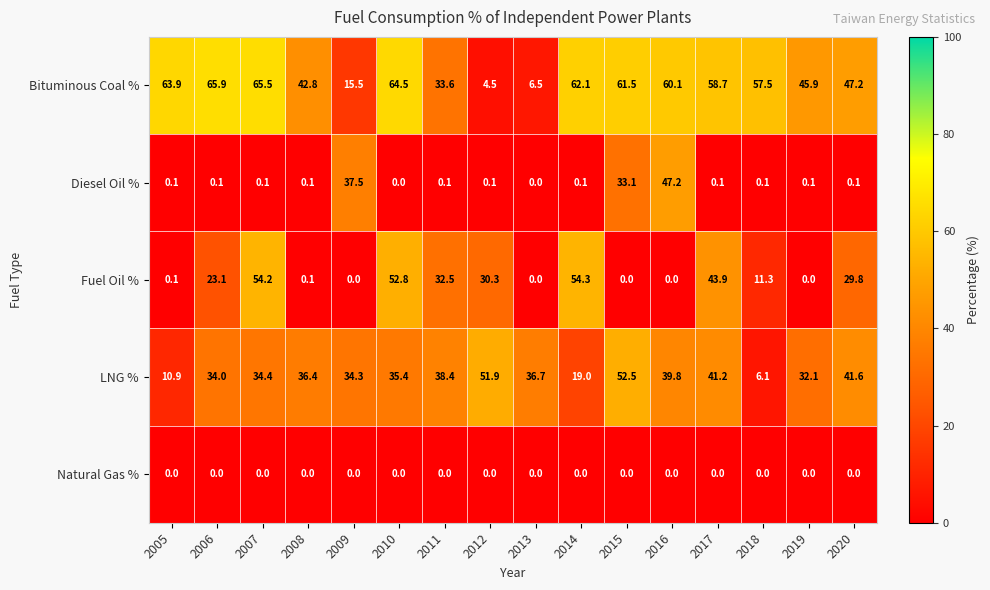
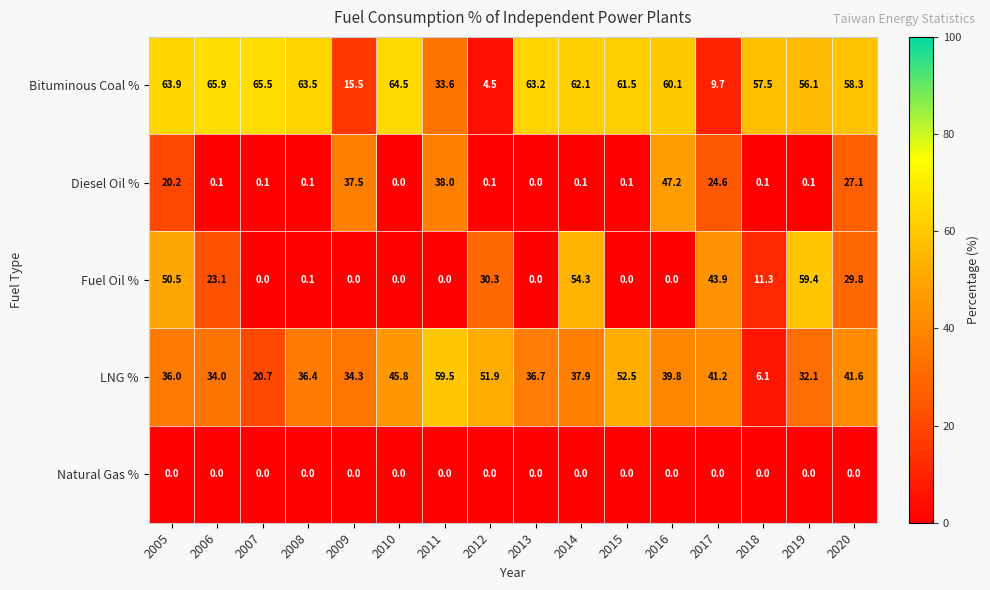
  {
    "Bituminous Coal %": {
      "2005": 63.9,
      "2006": 65.9,
      "2007": 65.5,
-     "2008": 42.8,
+     "2008": 63.5,
      "2009": 15.5,
      "2010": 64.5,
      "2011": 33.6,
      "2012": 4.5,
-     "2013": 6.5,
+     "2013": 63.2,
      "2014": 62.1,
      "2015": 61.5,
      "2016": 60.1,
-     "2017": 58.7,
+     "2017": 9.7,
      "2018": 57.5,
-     "2019": 45.9,
-     "2020": 47.2
+     "2019": 56.1,
+     "2020": 58.3
    },
    "Diesel Oil %": {
-     "2005": 0.1,
+     "2005": 20.2,
      "2006": 0.1,
      "2007": 0.1,
      "2008": 0.1,
      "2009": 37.5,
      "2010": 0.0,
-     "2011": 0.1,
+     "2011": 38.0,
      "2012": 0.1,
      "2013": 0.0,
      "2014": 0.1,
-     "2015": 33.1,
+     "2015": 0.1,
      "2016": 47.2,
-     "2017": 0.1,
+     "2017": 24.6,
      "2018": 0.1,
      "2019": 0.1,
-     "2020": 0.1
+     "2020": 27.1
    },
    "Fuel Oil %": {
-     "2005": 0.1,
+     "2005": 50.5,
      "2006": 23.1,
-     "2007": 54.2,
+     "2007": 0.0,
      "2008": 0.1,
      "2009": 0.0,
-     "2010": 52.8,
-     "2011": 32.5,
+     "2010": 0.0,
+     "2011": 0.0,
      "2012": 30.3,
      "2013": 0.0,
      "2014": 54.3,
      "2015": 0.0,
      "2016": 0.0,
      "2017": 43.9,
      "2018": 11.3,
-     "2019": 0.0,
+     "2019": 59.4,
      "2020": 29.8
    },
    "LNG %": {
-     "2005": 10.9,
+     "2005": 36.0,
      "2006": 34.0,
-     "2007": 34.4,
+     "2007": 20.7,
      "2008": 36.4,
      "2009": 34.3,
-     "2010": 35.4,
-     "2011": 38.4,
+     "2010": 45.8,
+     "2011": 59.5,
      "2012": 51.9,
      "2013": 36.7,
-     "2014": 19.0,
+     "2014": 37.9,
      "2015": 52.5,
      "2016": 39.8,
      "2017": 41.2,
      "2018": 6.1,
      "2019": 32.1,
      "2020": 41.6
    },
    "Natural Gas %": {
      "2005": 0.0,
      "2006": 0.0,
      "2007": 0.0,
      "2008": 0.0,
      "2009": 0.0,
      "2010": 0.0,
      "2011": 0.0,
      "2012": 0.0,
      "2013": 0.0,
      "2014": 0.0,
      "2015": 0.0,
      "2016": 0.0,
      "2017": 0.0,
      "2018": 0.0,
      "2019": 0.0,
      "2020": 0.0
    }
  }
